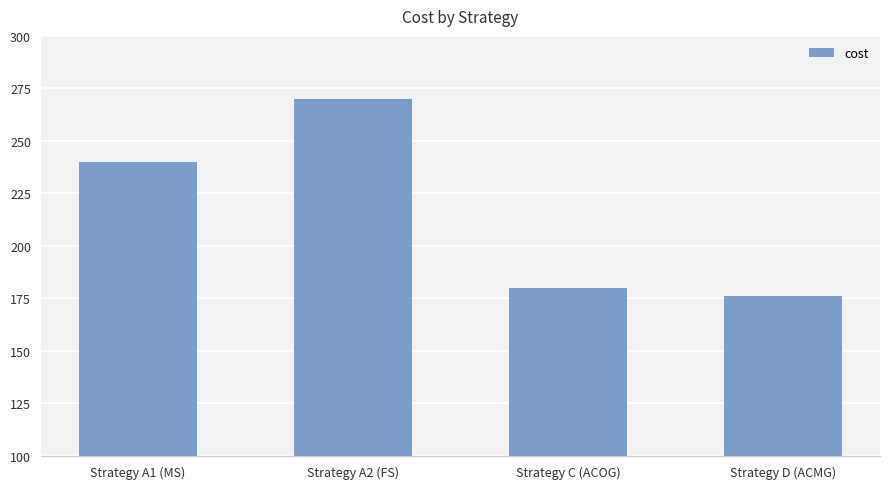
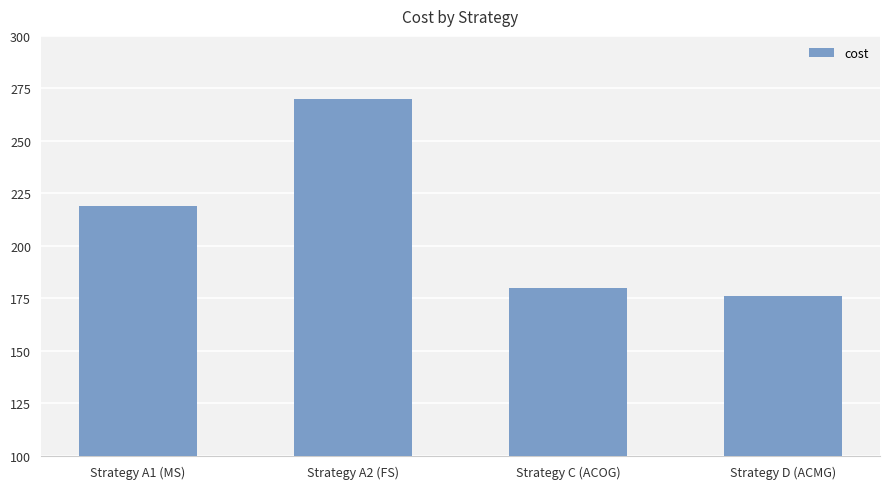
  {
-   "Strategy A1 (MS)": 240,
+   "Strategy A1 (MS)": 219,
    "Strategy A2 (FS)": 270,
    "Strategy C (ACOG)": 180,
    "Strategy D (ACMG)": 176
  }
